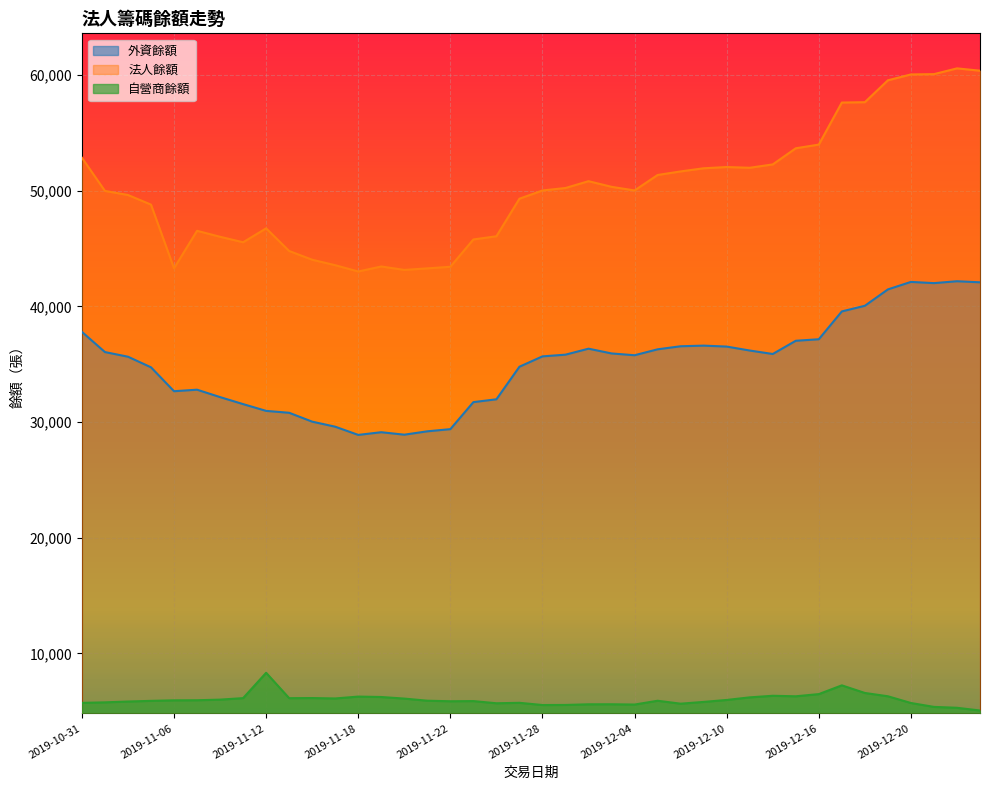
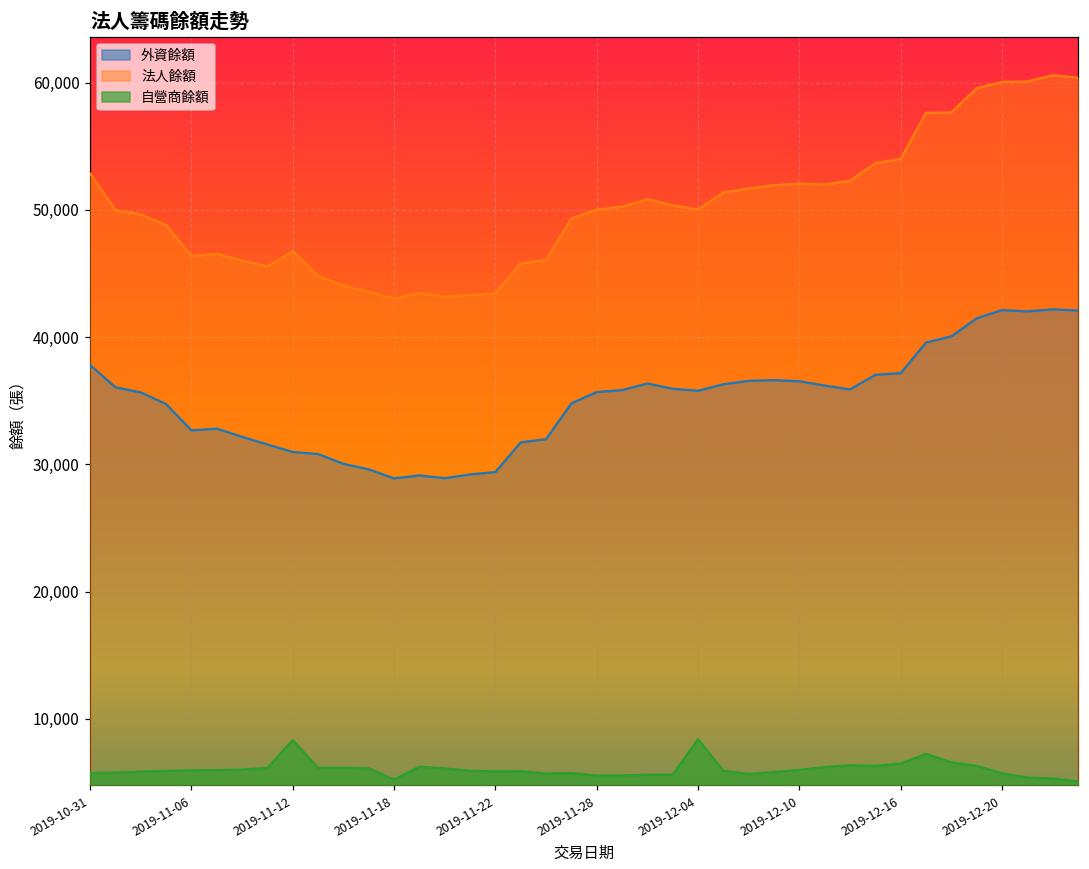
  {
    "外資餘額": {
      "2019-10-31": "37,800",
      "2019-11-06": "32,700",
      "2019-11-12": "31,000",
      "2019-11-18": "28,900",
      "2019-11-22": "29,400",
      "2019-11-28": "35,700",
      "2019-12-04": "35,800",
      "2019-12-10": "36,500",
      "2019-12-16": "37,200",
      "2019-12-20": "42,100"
    },
    "法人餘額": {
      "2019-10-31": "52,900",
-     "2019-11-06": "43,300",
+     "2019-11-06": "46,400",
      "2019-11-12": "46,800",
      "2019-11-18": "43,000",
      "2019-11-22": "43,400",
      "2019-11-28": "50,000",
      "2019-12-04": "50,000",
      "2019-12-10": "52,100",
      "2019-12-16": "54,000",
      "2019-12-20": "60,100"
    },
    "自營商餘額": {
      "2019-10-31": "5,700",
      "2019-11-06": "6,000",
      "2019-11-12": "8,300",
-     "2019-11-18": "6,300",
+     "2019-11-18": "5,200",
      "2019-11-22": "5,900",
      "2019-11-28": "5,500",
-     "2019-12-04": "5,600",
+     "2019-12-04": "8,400",
      "2019-12-10": "6,000",
      "2019-12-16": "6,500",
      "2019-12-20": "5,700"
    }
  }
